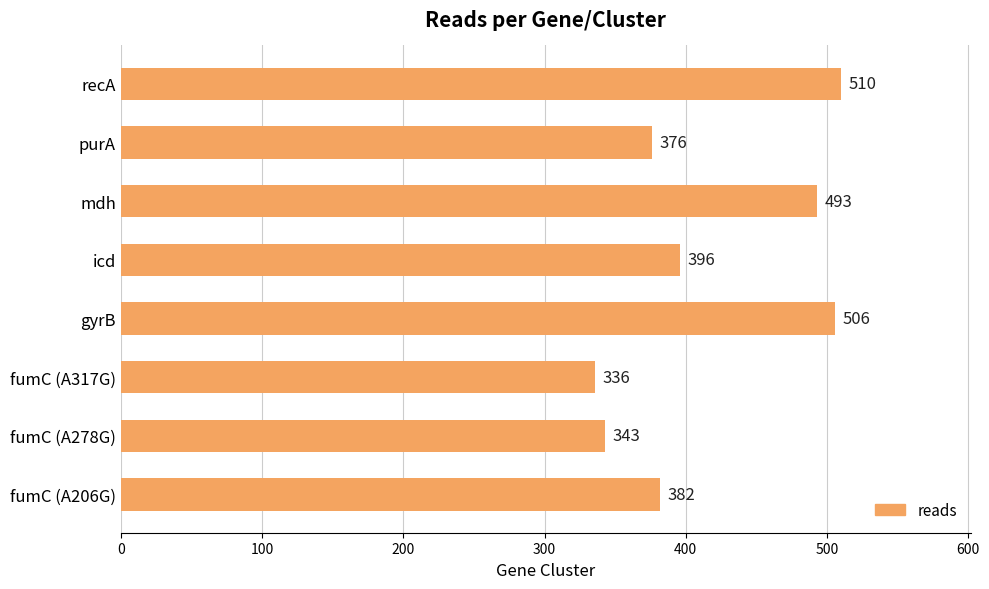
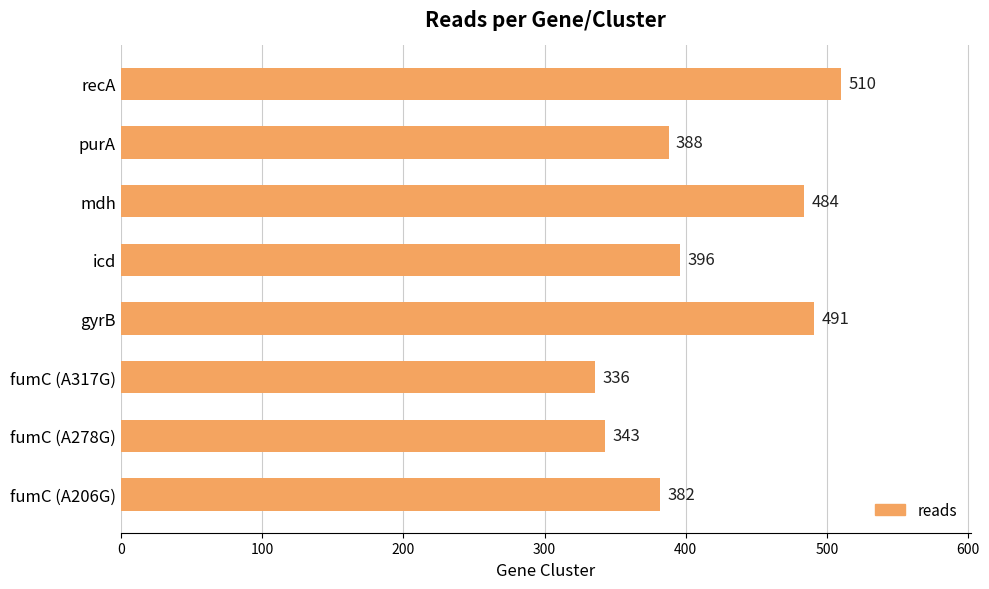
  {
    "recA": 510,
-   "purA": 376,
-   "mdh": 493,
+   "purA": 388,
+   "mdh": 484,
    "icd": 396,
-   "gyrB": 506,
+   "gyrB": 491,
    "fumC (A317G)": 336,
    "fumC (A278G)": 343,
    "fumC (A206G)": 382
  }
